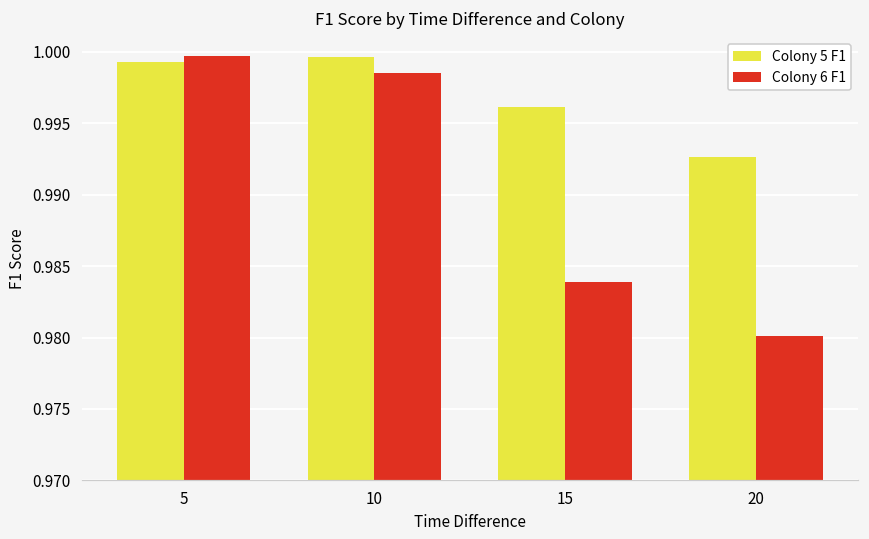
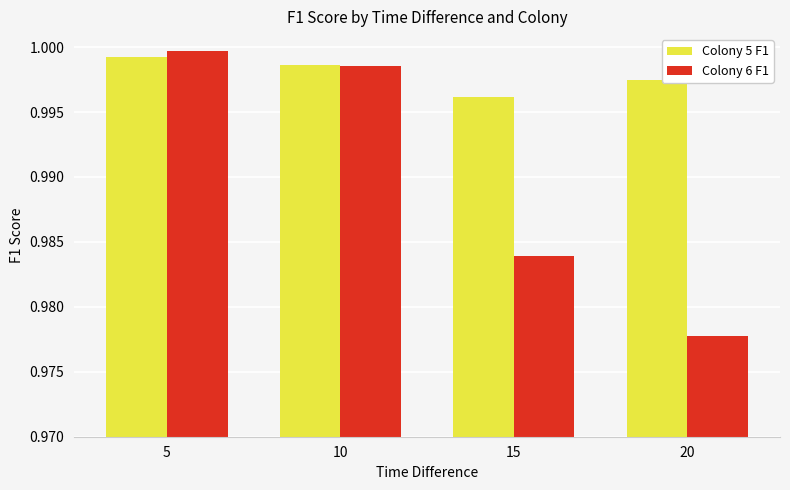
  {
    "Colony 5 F1": {
      "5": 0.9993,
-     "10": 0.9996,
+     "10": 0.9986,
      "15": 0.9961,
-     "20": 0.9926
+     "20": 0.9975
    },
    "Colony 6 F1": {
      "5": 0.9997,
      "10": 0.9985,
      "15": 0.9839,
-     "20": 0.9801
+     "20": 0.9777
    }
  }
